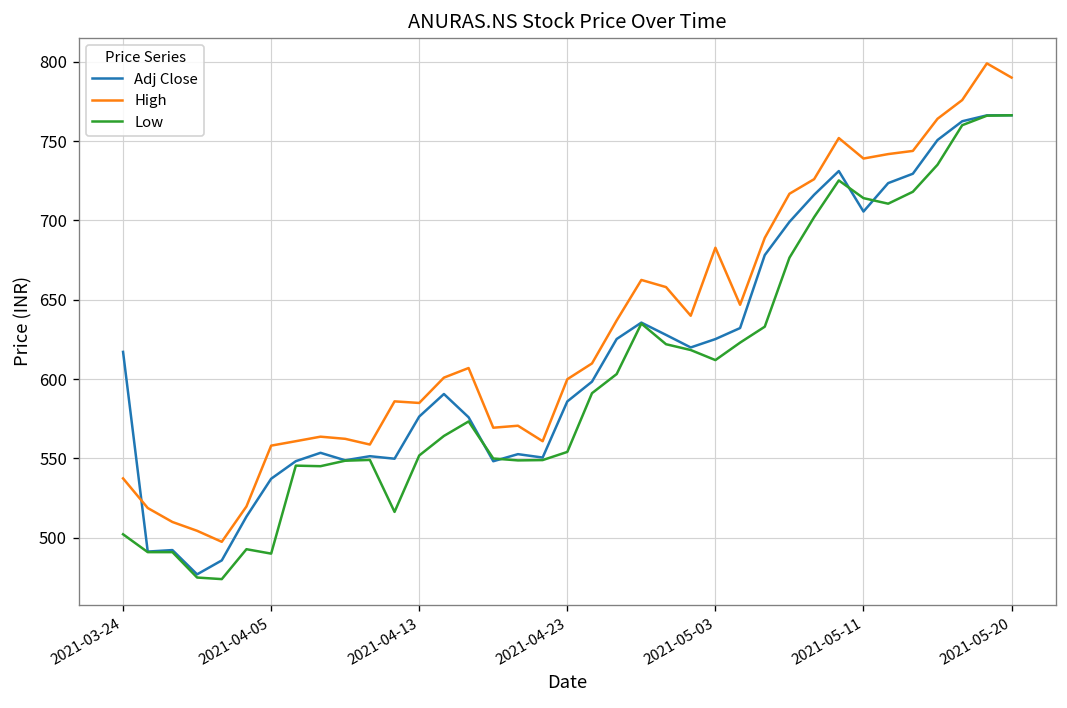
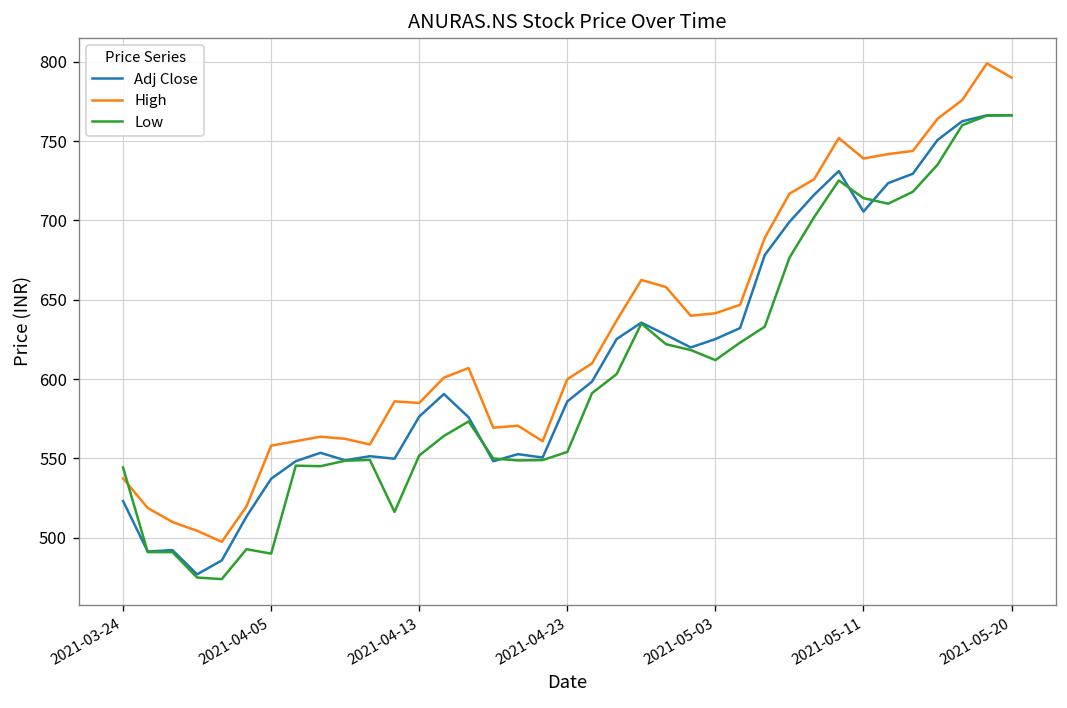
  {
    "Adj Close": {
-     "2021-03-24": 617,
+     "2021-03-24": 523,
      "2021-04-05": 537,
      "2021-04-13": 576,
      "2021-04-23": 586,
      "2021-05-03": 625,
      "2021-05-11": 706
    },
    "High": {
      "2021-03-24": 537,
      "2021-04-05": 558,
      "2021-04-13": 585,
      "2021-04-23": 600,
-     "2021-05-03": 683,
+     "2021-05-03": 642,
      "2021-05-11": 739,
      "2021-05-20": 790
    },
    "Low": {
-     "2021-03-24": 502,
+     "2021-03-24": 544,
      "2021-04-05": 490,
      "2021-04-13": 552,
      "2021-04-23": 554,
      "2021-05-03": 612,
      "2021-05-11": 714
    }
  }
